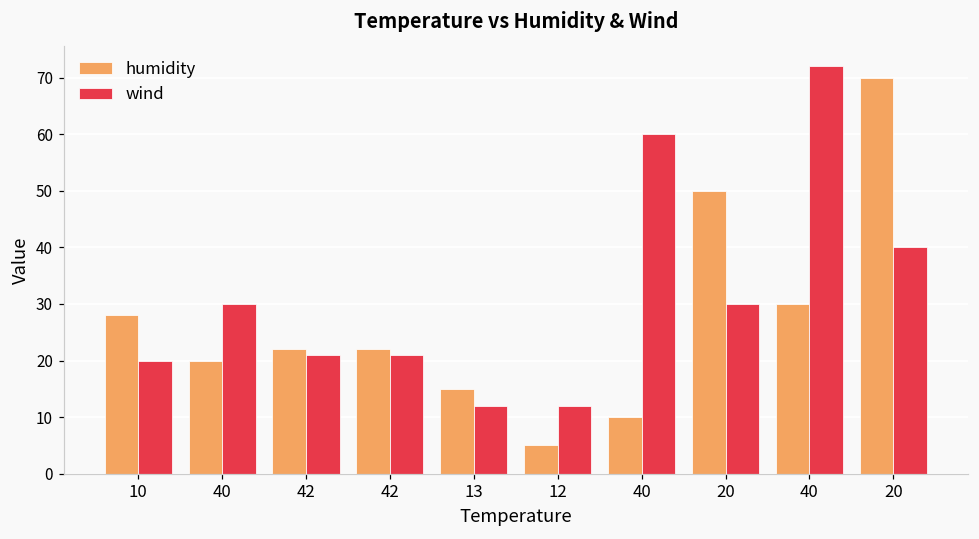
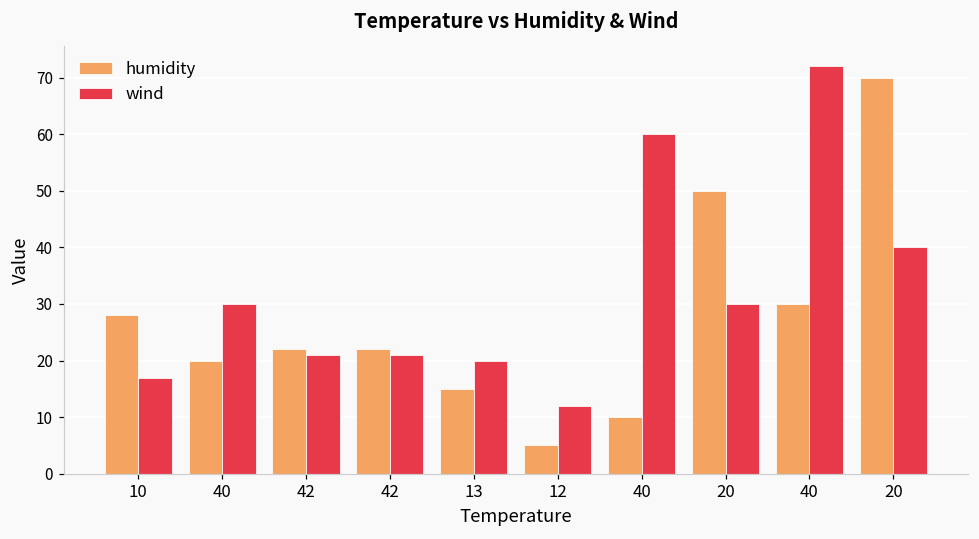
  {
    "humidity": {
      "10": 28,
      "13": 15,
      "12": 5
    },
    "wind": {
-     "10": 20,
-     "13": 12,
+     "10": 17,
+     "13": 20,
      "12": 12
    }
  }
